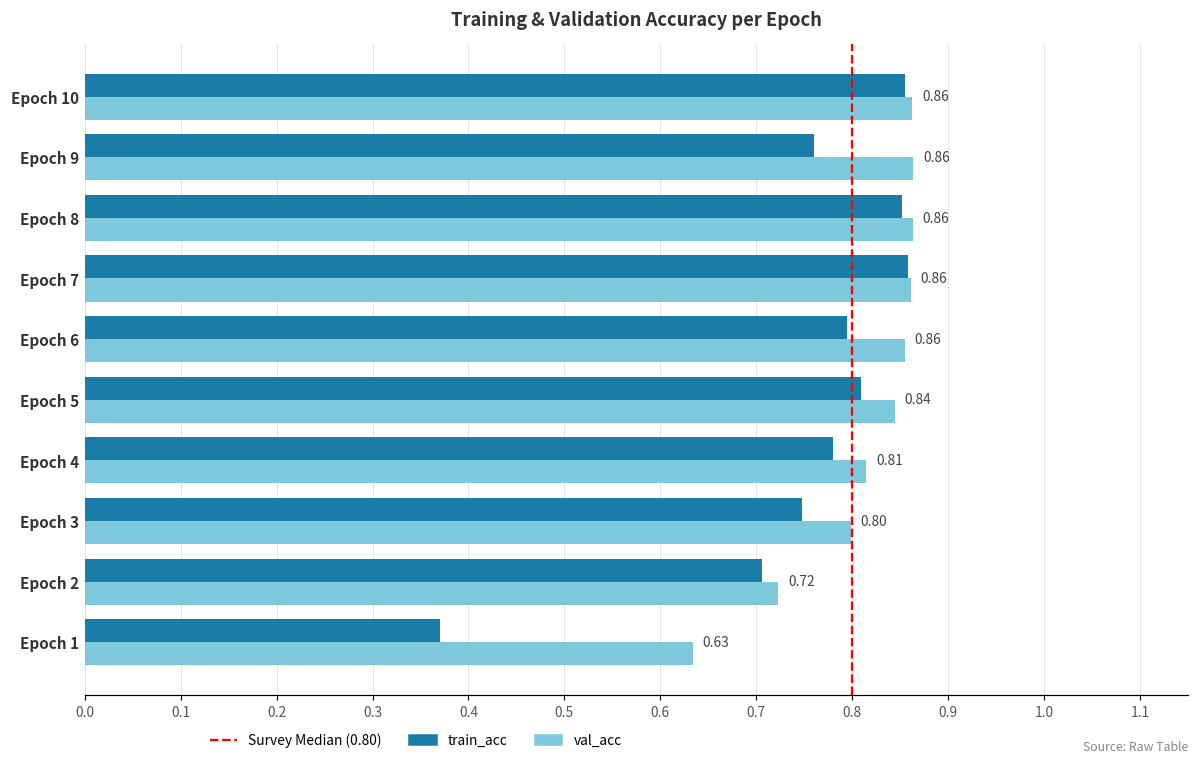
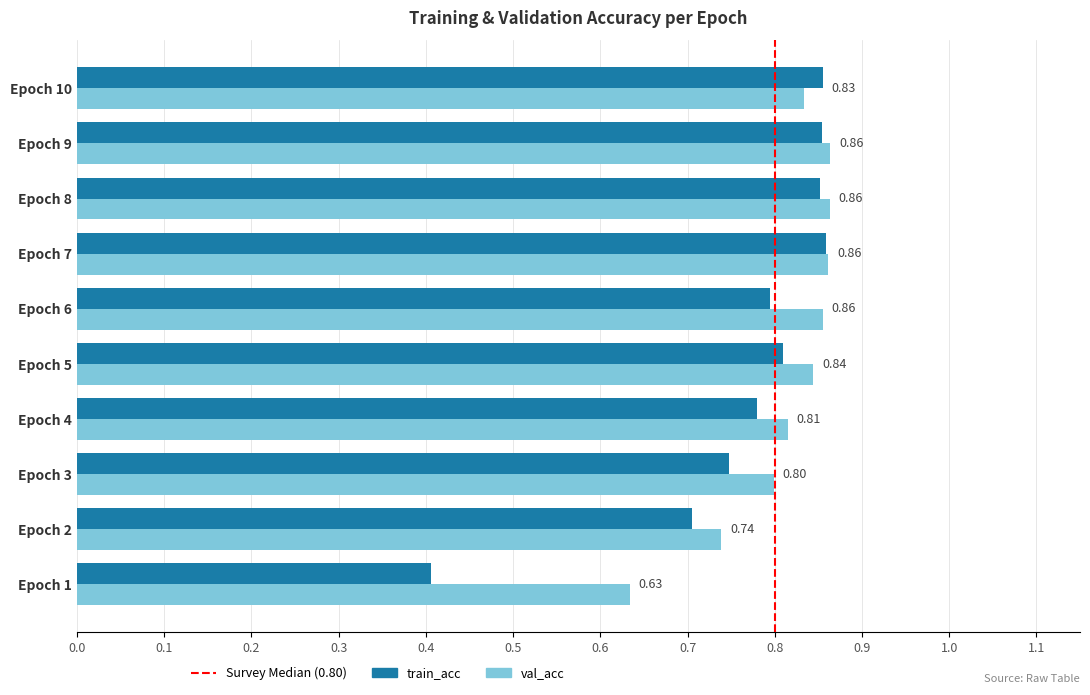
  {
    "train_acc": {
-     "Epoch 9": 0.76,
+     "Epoch 9": 0.85,
      "Epoch 8": 0.85,
      "Epoch 6": 0.79,
      "Epoch 5": 0.81,
      "Epoch 4": 0.78,
      "Epoch 3": 0.75,
      "Epoch 2": 0.71,
-     "Epoch 1": 0.37
+     "Epoch 1": 0.41
    },
    "val_acc": {
-     "Epoch 10": 0.86,
+     "Epoch 10": 0.83,
      "Epoch 9": 0.86,
      "Epoch 8": 0.86,
      "Epoch 7": 0.86,
      "Epoch 6": 0.86,
      "Epoch 5": 0.84,
      "Epoch 4": 0.81,
      "Epoch 3": 0.80,
-     "Epoch 2": 0.72,
+     "Epoch 2": 0.74,
      "Epoch 1": 0.63
    }
  }
